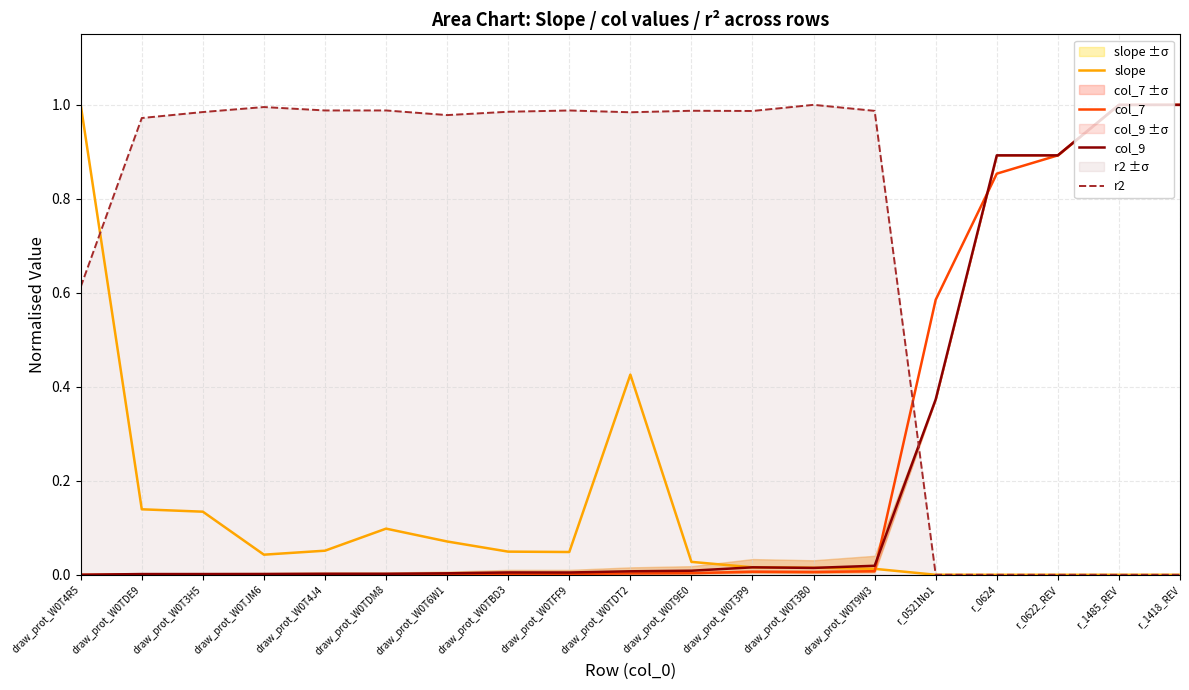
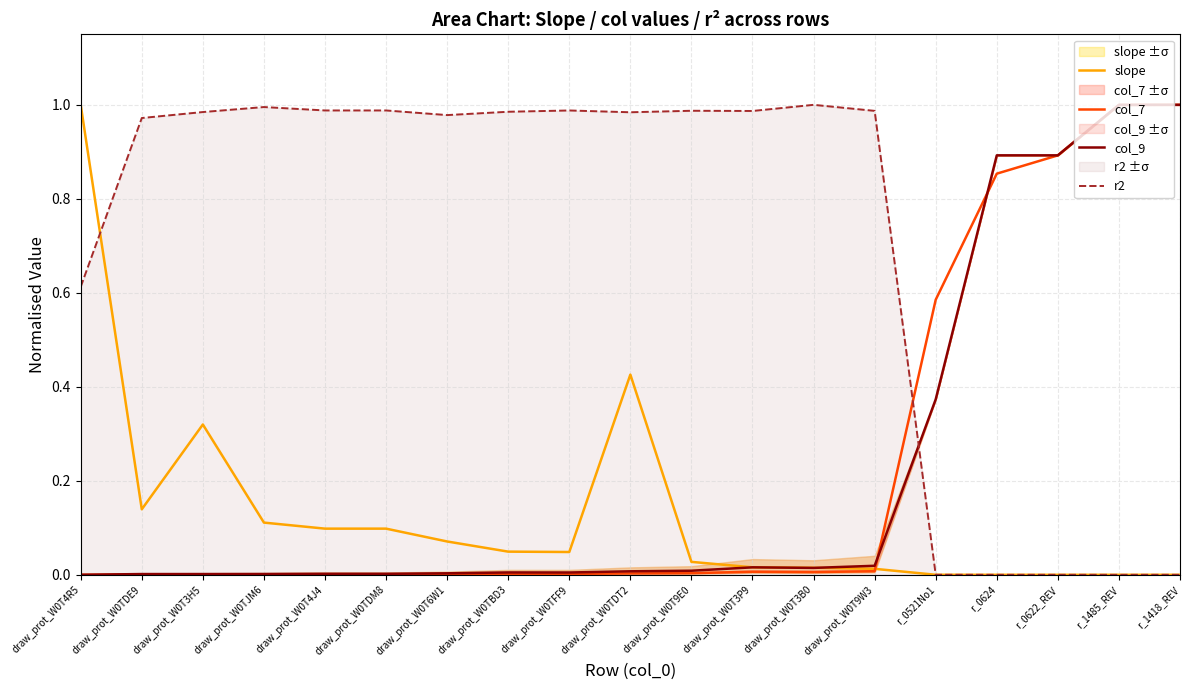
  {
    "slope": {
      "draw_prot_W0T4R5": 1.00,
      "draw_prot_W0TDE9": 0.14,
-     "draw_prot_W0T3H5": 0.13,
-     "draw_prot_W0TJM6": 0.04,
-     "draw_prot_W0T4J4": 0.05,
+     "draw_prot_W0T3H5": 0.32,
+     "draw_prot_W0TJM6": 0.11,
+     "draw_prot_W0T4J4": 0.10,
      "draw_prot_W0TDM8": 0.10,
      "draw_prot_W0T6W1": 0.07,
      "draw_prot_W0TBD3": 0.05,
      "draw_prot_W0TFF9": 0.05,
      "draw_prot_W0TDT2": 0.43,
      "draw_prot_W0T9E0": 0.03
    },
    "col_7": {
      "r_0521No1": 0.59,
      "r_0624": 0.85
    },
    "col_9": {
      "draw_prot_W0T9W3": 0.02
    }
  }
